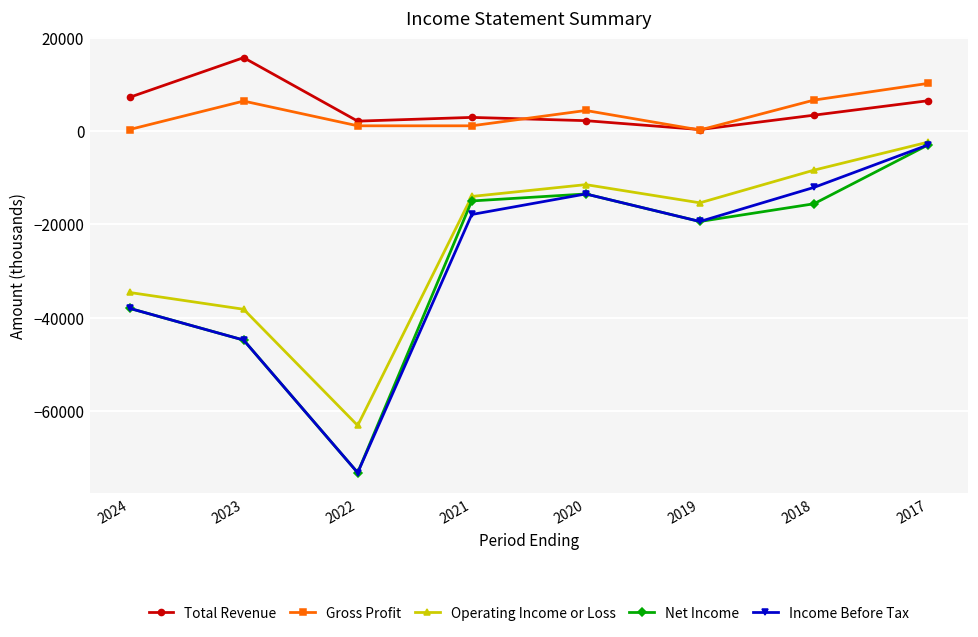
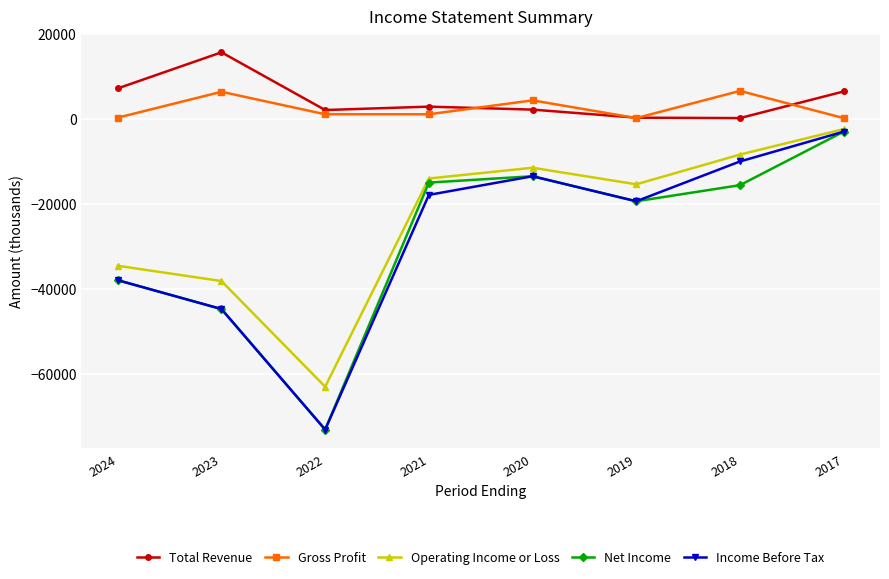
  {
    "Total Revenue": {
      "2024": 7000,
      "2023": 16000,
      "2022": 2000,
      "2021": 3000,
      "2020": 2000,
-     "2018": 3000,
+     "2018": 0,
      "2017": 6000
    },
    "Gross Profit": {
      "2024": 0,
      "2023": 6000,
      "2022": 1000,
      "2021": 1000,
      "2020": 4000,
      "2018": 7000,
-     "2017": 10000
+     "2017": 0
    },
    "Operating Income or Loss": {
      "2024": -35000,
      "2023": -38000,
      "2022": -63000,
      "2021": -14000,
      "2020": -12000,
      "2019": -15000,
      "2018": -8000
    },
    "Net Income": {
      "2021": -15000,
      "2018": -16000
    },
    "Income Before Tax": {
      "2021": -18000,
-     "2018": -12000
+     "2018": -10000
    }
  }
